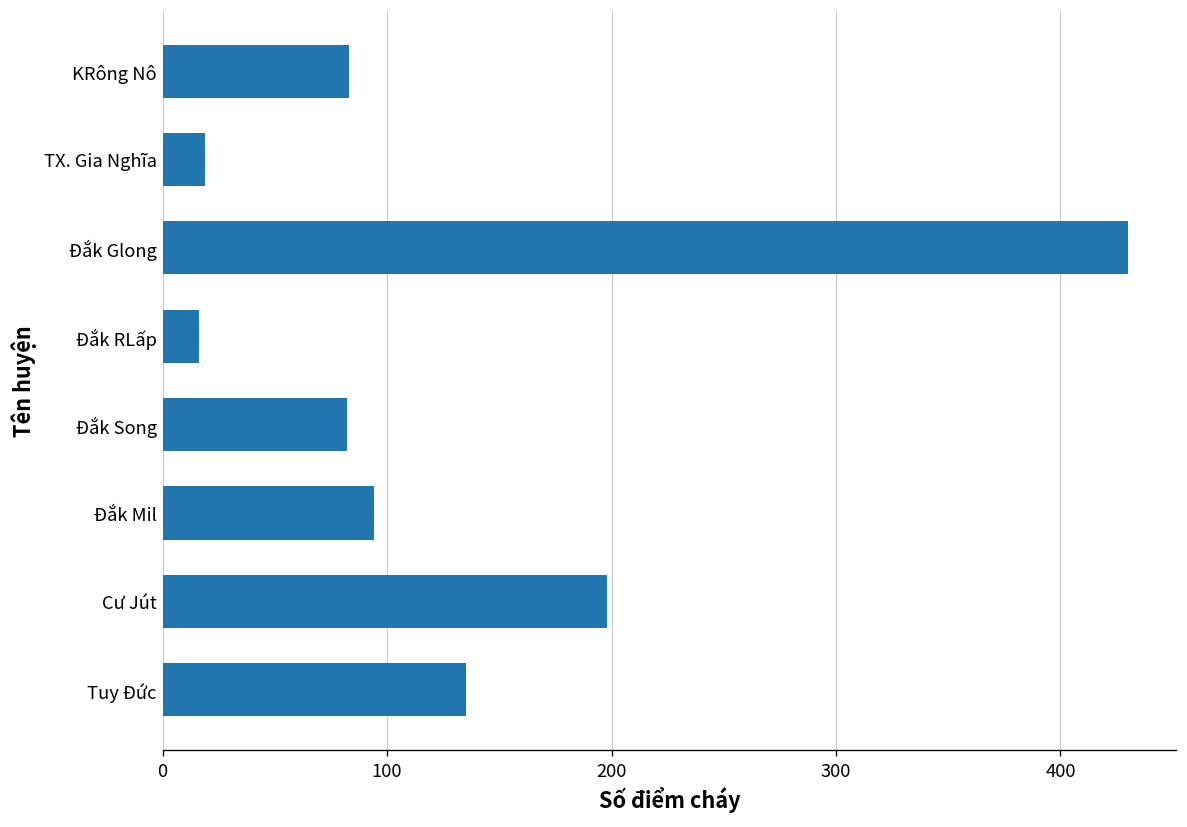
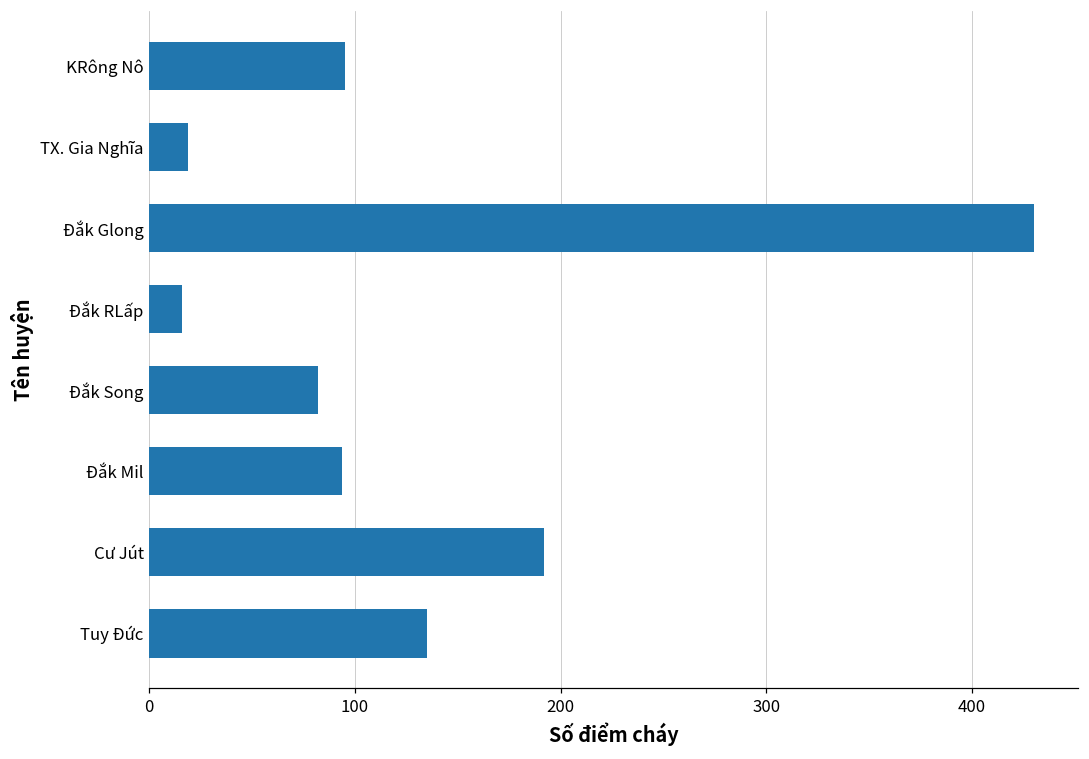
  {
-   "KRông Nô": 83,
+   "KRông Nô": 95,
    "TX. Gia Nghĩa": 19,
    "Đắk Glong": 430,
    "Đắk RLấp": 16,
    "Đắk Song": 82,
    "Đắk Mil": 94,
-   "Cư Jút": 198,
+   "Cư Jút": 192,
    "Tuy Đức": 135
  }
